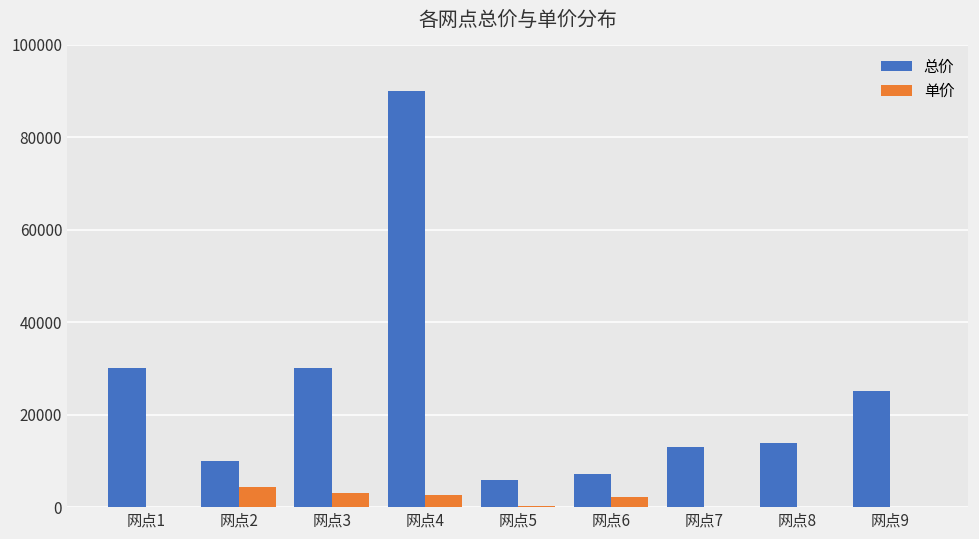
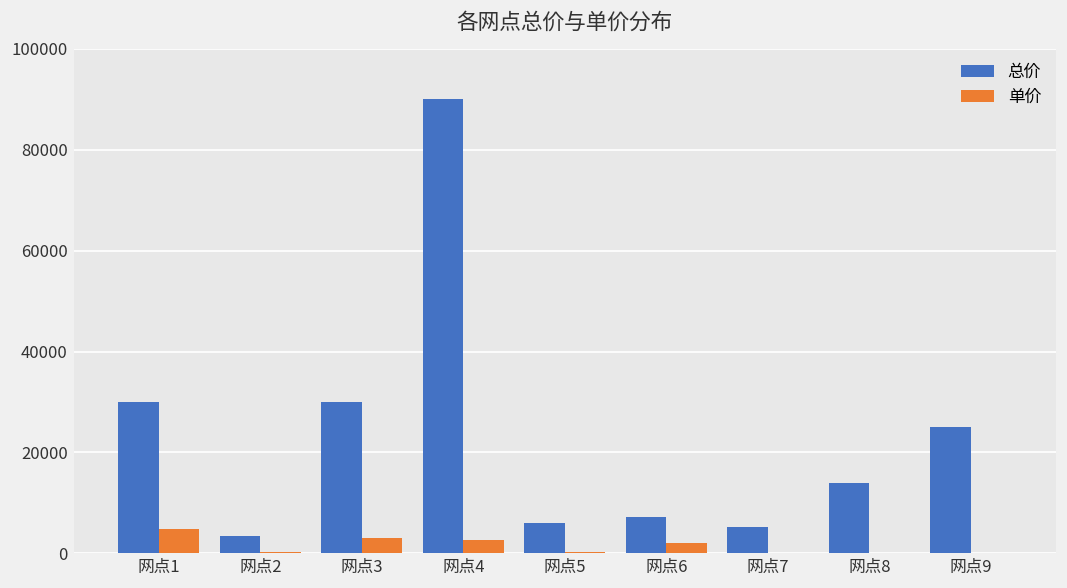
  {
    "总价": {
      "网点1": 30000,
-     "网点2": 10000,
+     "网点2": 4000,
      "网点3": 30000,
      "网点4": 90000,
      "网点5": 6000,
      "网点6": 7000,
-     "网点7": 13000,
+     "网点7": 5000,
      "网点8": 14000,
      "网点9": 25000
    },
    "单价": {
-     "网点1": 0,
-     "网点2": 4000,
+     "网点1": 5000,
+     "网点2": 0,
      "网点3": 3000,
      "网点4": 3000,
      "网点6": 2000
    }
  }
